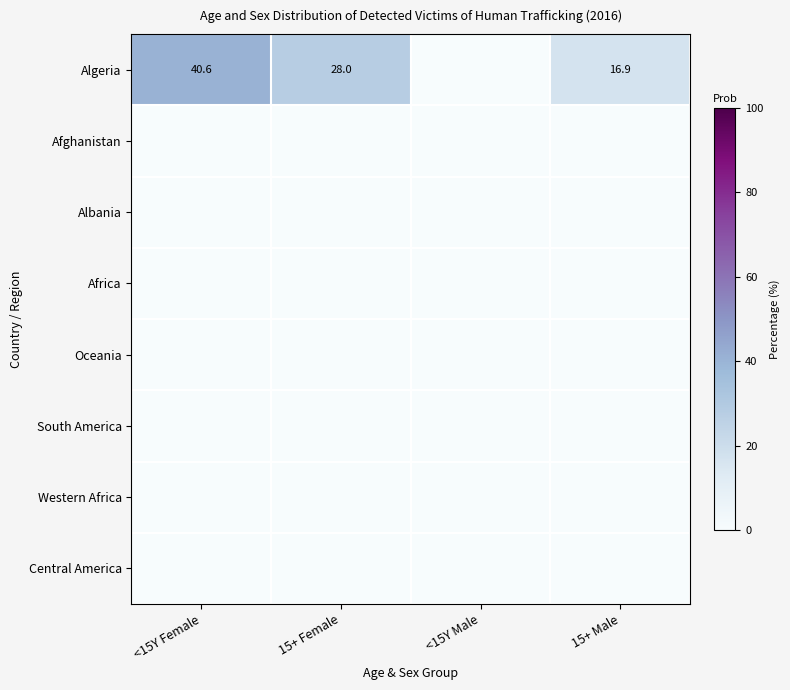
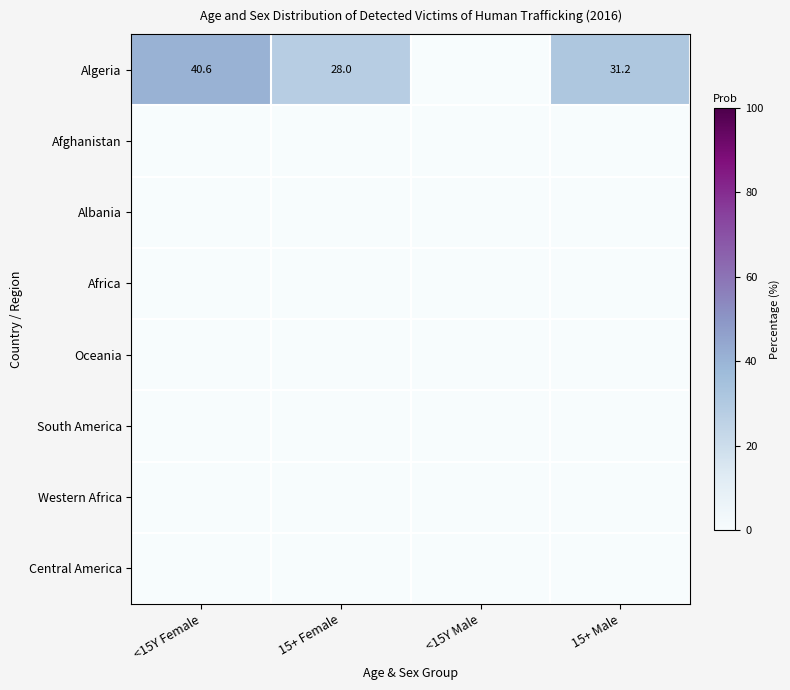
  {
    "Algeria": {
      "<15Y Female": 40.6,
      "15+ Female": 28.0,
-     "15+ Male": 16.9
+     "15+ Male": 31.2
    }
  }
